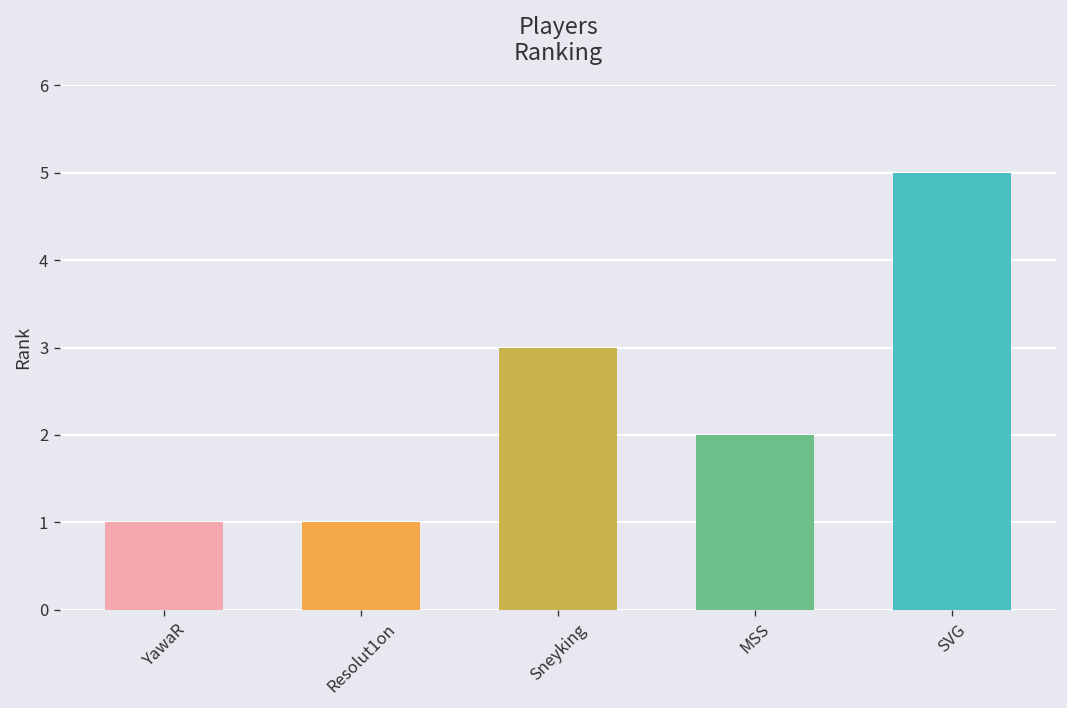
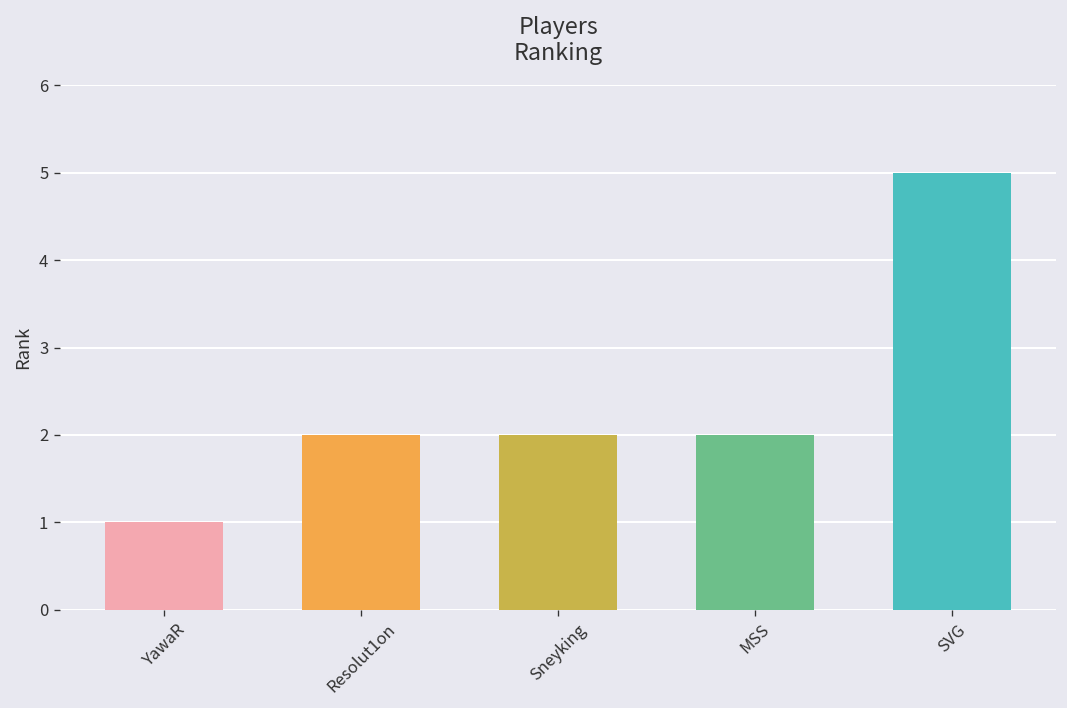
  {
    "YawaR": 1,
-   "Resolut1on": 1,
-   "Sneyking": 3,
+   "Resolut1on": 2,
+   "Sneyking": 2,
    "MSS": 2,
    "SVG": 5
  }
